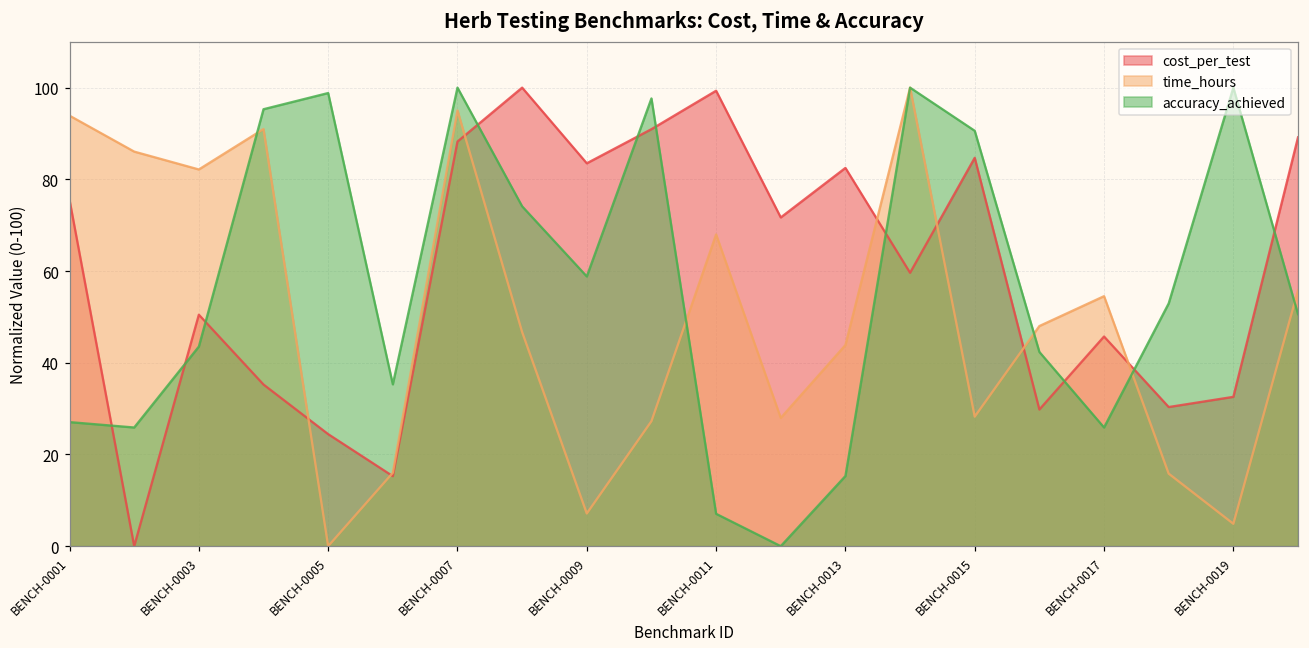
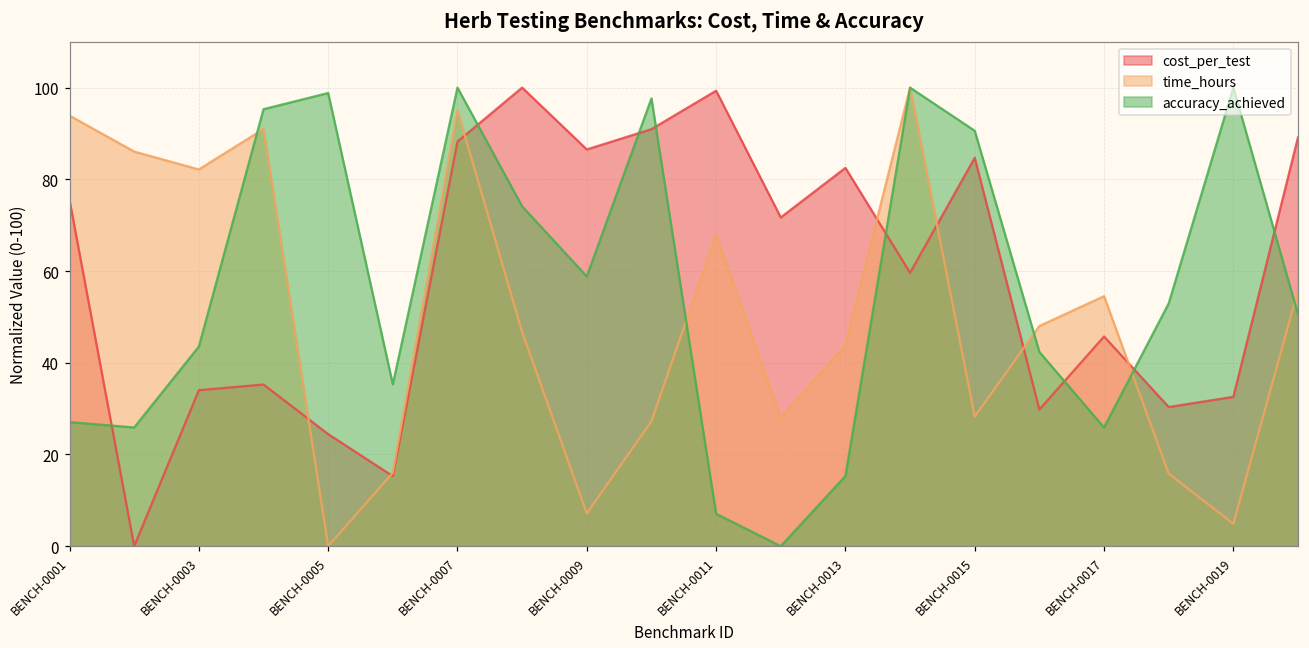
  {
    "cost_per_test": {
      "BENCH-0001": 76,
-     "BENCH-0003": 50,
+     "BENCH-0003": 34,
      "BENCH-0005": 24,
      "BENCH-0007": 88,
-     "BENCH-0009": 84,
+     "BENCH-0009": 87,
      "BENCH-0011": 99,
      "BENCH-0013": 82,
      "BENCH-0015": 85,
      "BENCH-0017": 46,
      "BENCH-0019": 33
    },
    "time_hours": {
      "BENCH-0001": 94,
      "BENCH-0003": 82,
      "BENCH-0005": 0,
      "BENCH-0007": 95,
      "BENCH-0009": 7,
      "BENCH-0011": 68,
      "BENCH-0013": 44,
      "BENCH-0015": 28,
      "BENCH-0017": 55,
      "BENCH-0019": 5
    },
    "accuracy_achieved": {
      "BENCH-0001": 27,
      "BENCH-0003": 44,
      "BENCH-0005": 99,
      "BENCH-0007": 100,
      "BENCH-0009": 59,
      "BENCH-0011": 7,
      "BENCH-0013": 15,
      "BENCH-0015": 91,
      "BENCH-0017": 26
    }
  }
